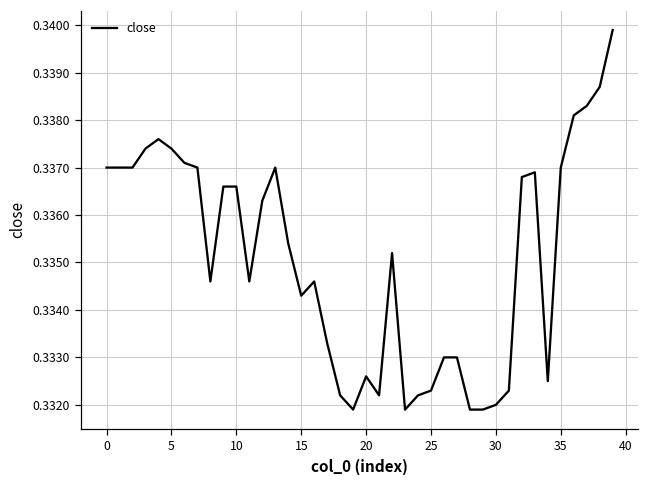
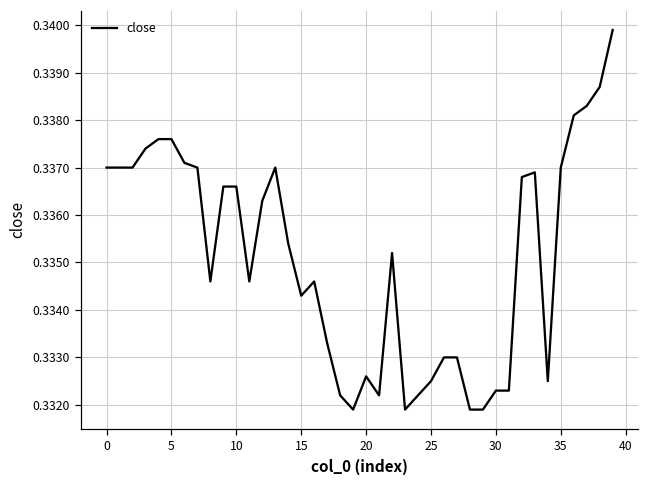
  {
    "0": 0.3370,
-   "5": 0.3374,
+   "5": 0.3376,
    "10": 0.3366,
    "15": 0.3343,
    "20": 0.3326,
-   "25": 0.3323,
-   "30": 0.3320,
+   "25": 0.3325,
+   "30": 0.3323,
    "35": 0.3370
  }
